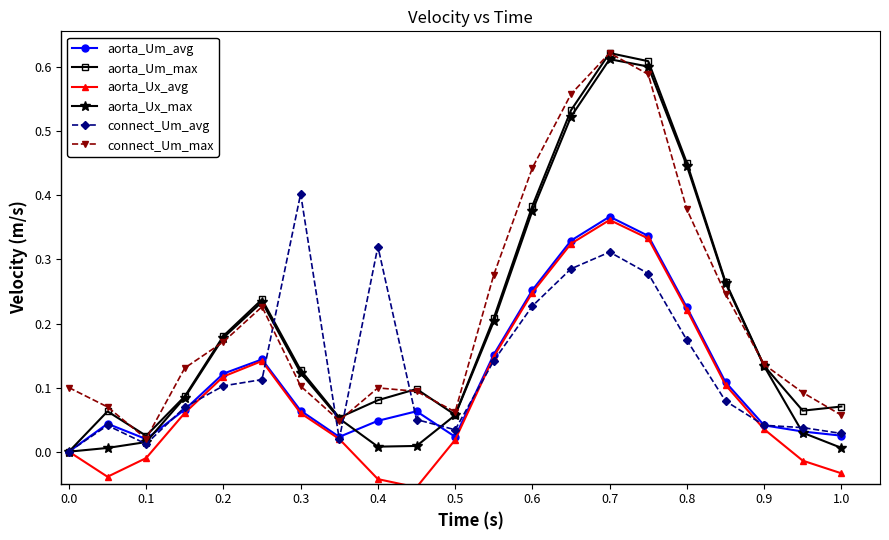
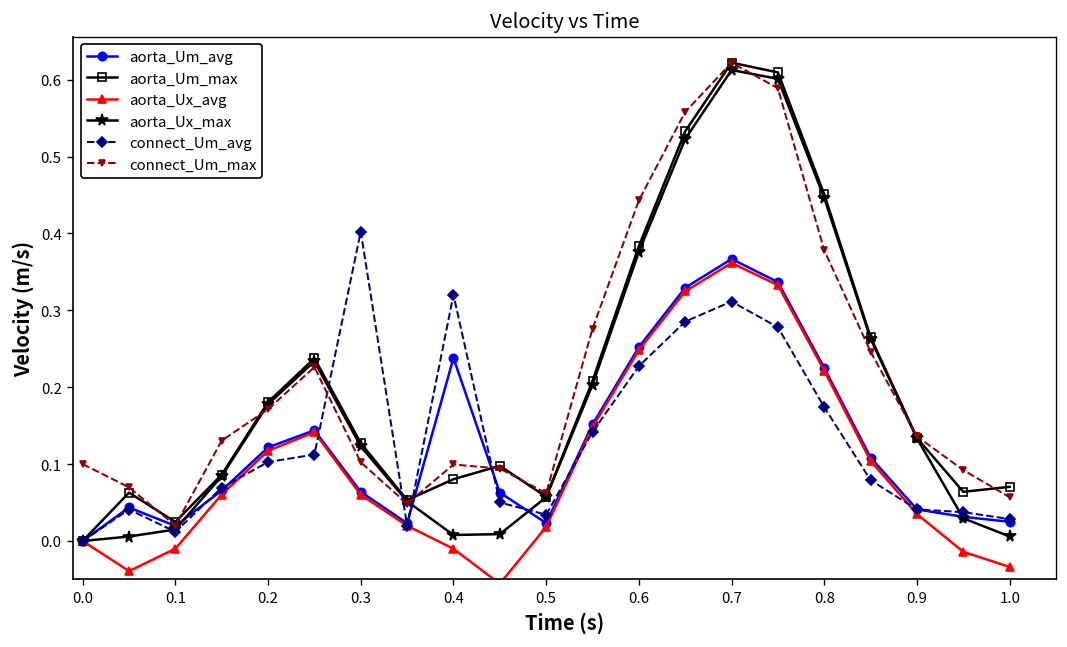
  {
    "aorta_Um_avg": {
      "0.2": 0.12,
-     "0.4": 0.05,
+     "0.4": 0.24,
      "0.5": 0.02,
      "0.7": 0.37
    },
    "aorta_Ux_avg": {
      "0.1": -0.01,
      "0.2": 0.12,
-     "0.4": -0.04,
+     "0.4": -0.01,
      "0.5": 0.02,
      "0.7": 0.36,
      "0.9": 0.03,
      "1.0": -0.03
    },
    "connect_Um_avg": {
      "0.2": 0.10,
      "0.3": 0.40,
      "0.4": 0.32,
      "0.5": 0.03,
      "0.6": 0.23,
      "0.7": 0.31,
      "0.8": 0.17
    },
    "connect_Um_max": {
      "0.0": 0.10,
      "0.2": 0.17,
      "0.3": 0.10,
      "0.4": 0.10,
      "0.5": 0.06,
      "0.6": 0.44,
      "0.8": 0.38,
      "1.0": 0.06
    }
  }
